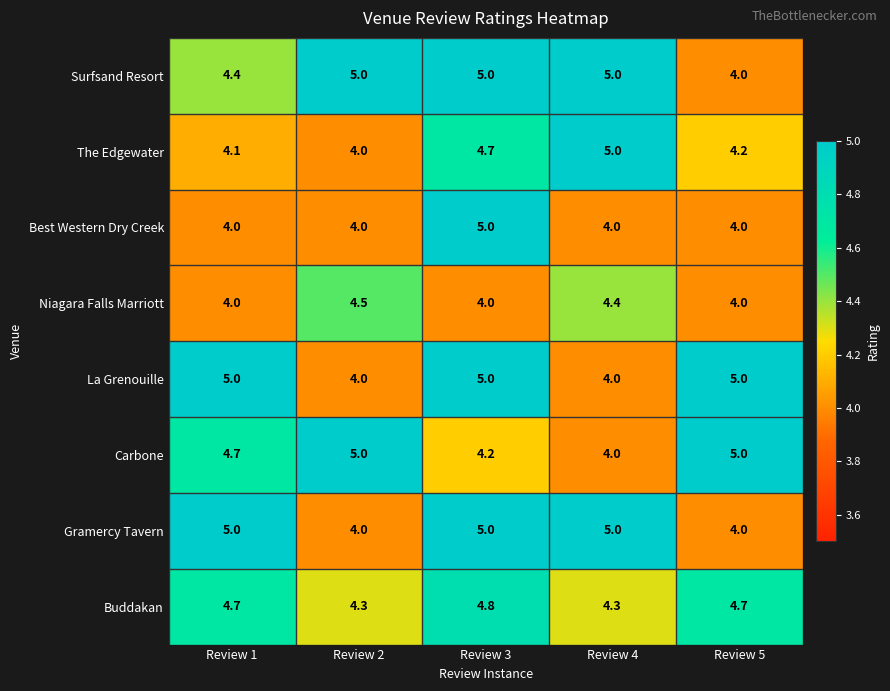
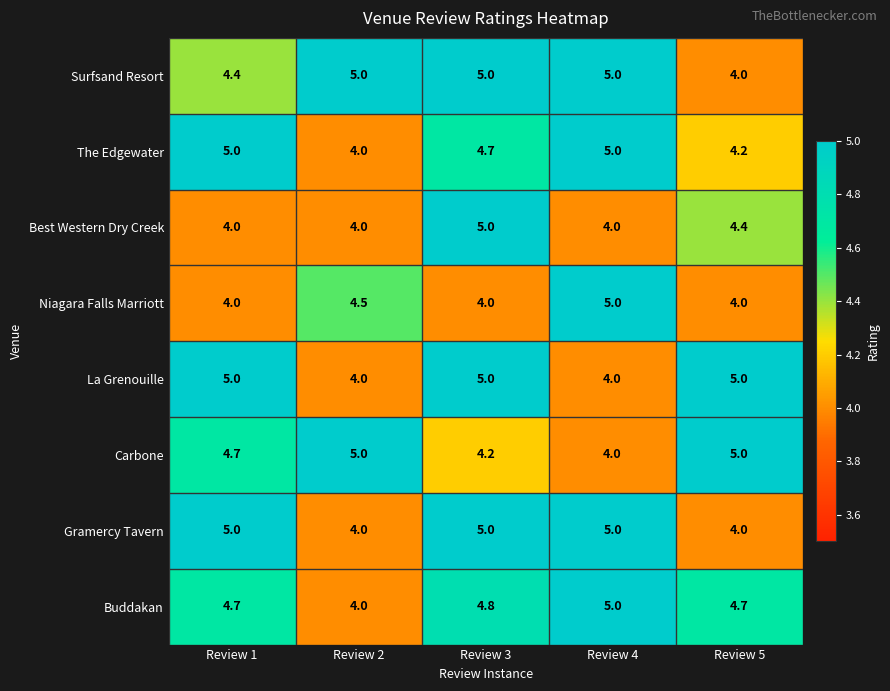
  {
    "Surfsand Resort": {
      "Review 1": 4.4,
      "Review 2": 5.0,
      "Review 3": 5.0,
      "Review 4": 5.0,
      "Review 5": 4.0
    },
    "The Edgewater": {
-     "Review 1": 4.1,
+     "Review 1": 5.0,
      "Review 2": 4.0,
      "Review 3": 4.7,
      "Review 4": 5.0,
      "Review 5": 4.2
    },
    "Best Western Dry Creek": {
      "Review 1": 4.0,
      "Review 2": 4.0,
      "Review 3": 5.0,
      "Review 4": 4.0,
-     "Review 5": 4.0
+     "Review 5": 4.4
    },
    "Niagara Falls Marriott": {
      "Review 1": 4.0,
      "Review 2": 4.5,
      "Review 3": 4.0,
-     "Review 4": 4.4,
+     "Review 4": 5.0,
      "Review 5": 4.0
    },
    "La Grenouille": {
      "Review 1": 5.0,
      "Review 2": 4.0,
      "Review 3": 5.0,
      "Review 4": 4.0,
      "Review 5": 5.0
    },
    "Carbone": {
      "Review 1": 4.7,
      "Review 2": 5.0,
      "Review 3": 4.2,
      "Review 4": 4.0,
      "Review 5": 5.0
    },
    "Gramercy Tavern": {
      "Review 1": 5.0,
      "Review 2": 4.0,
      "Review 3": 5.0,
      "Review 4": 5.0,
      "Review 5": 4.0
    },
    "Buddakan": {
      "Review 1": 4.7,
-     "Review 2": 4.3,
+     "Review 2": 4.0,
      "Review 3": 4.8,
-     "Review 4": 4.3,
+     "Review 4": 5.0,
      "Review 5": 4.7
    }
  }
